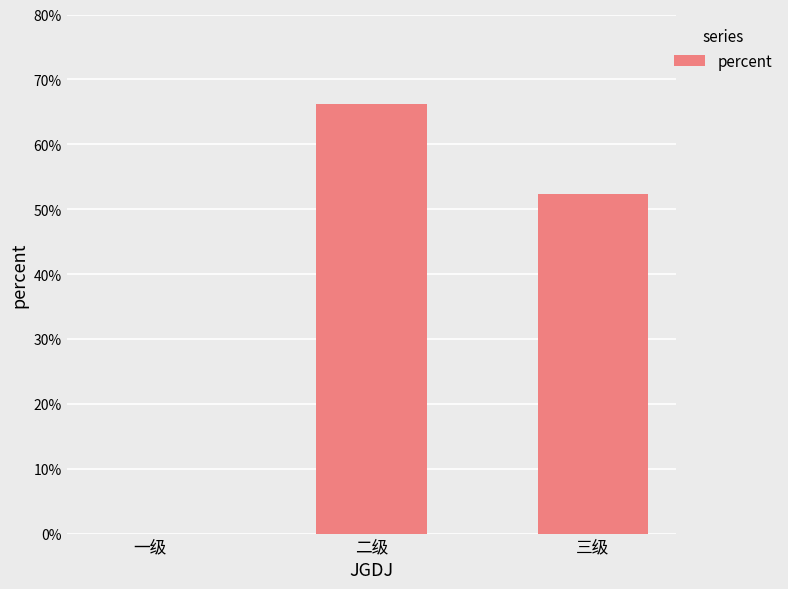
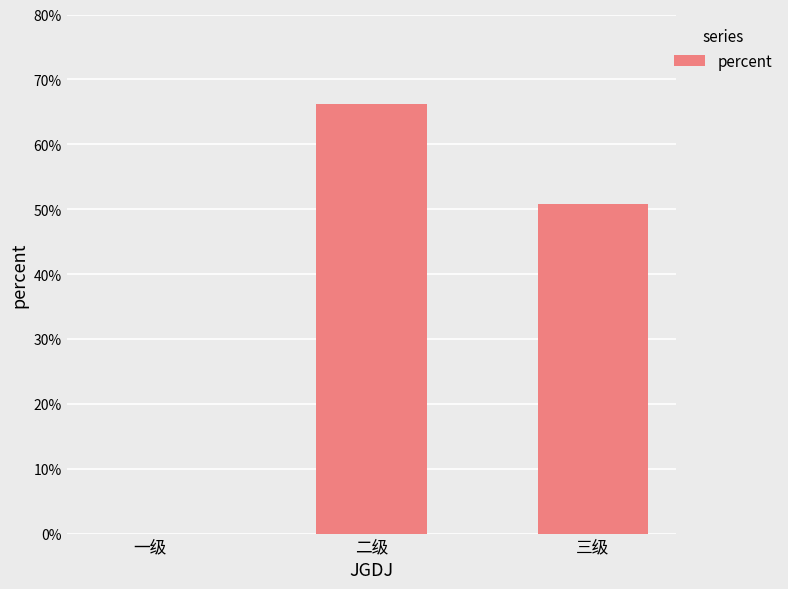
  {
    "一级": "0%",
    "二级": "66%",
-   "三级": "52%"
+   "三级": "51%"
  }
